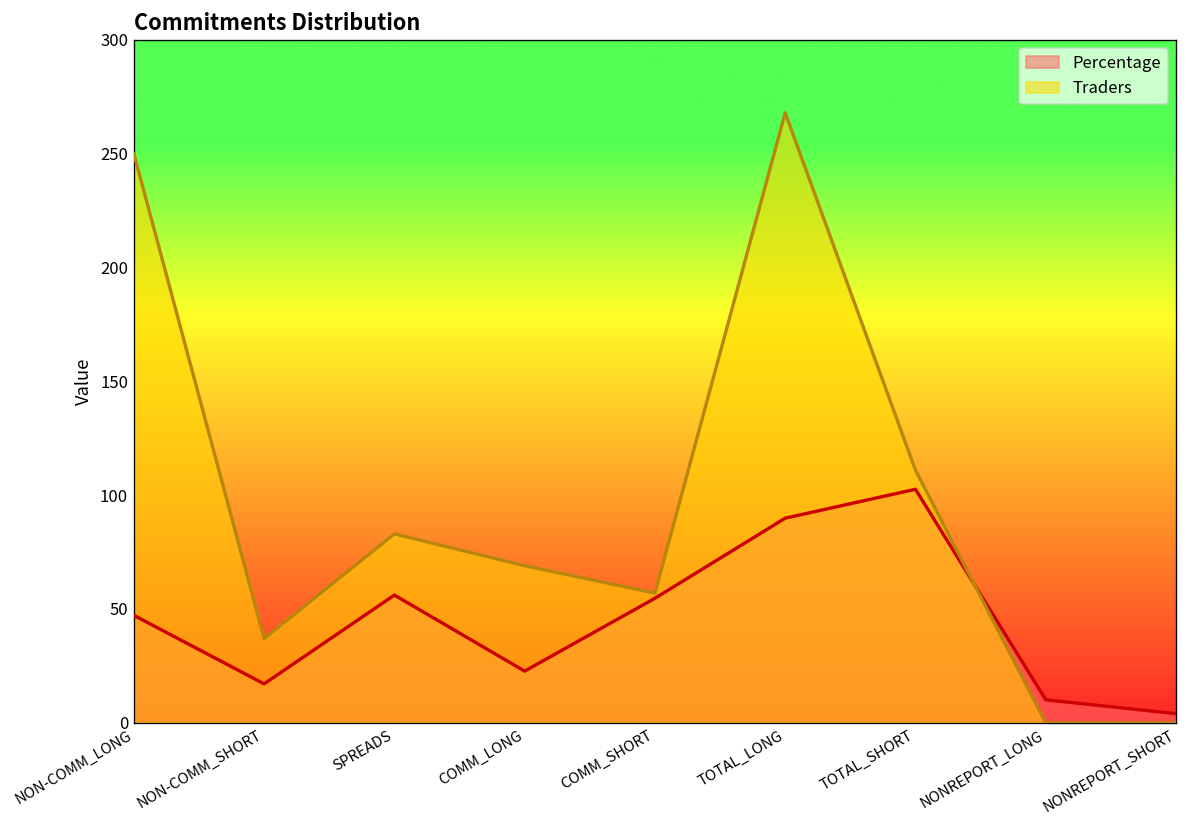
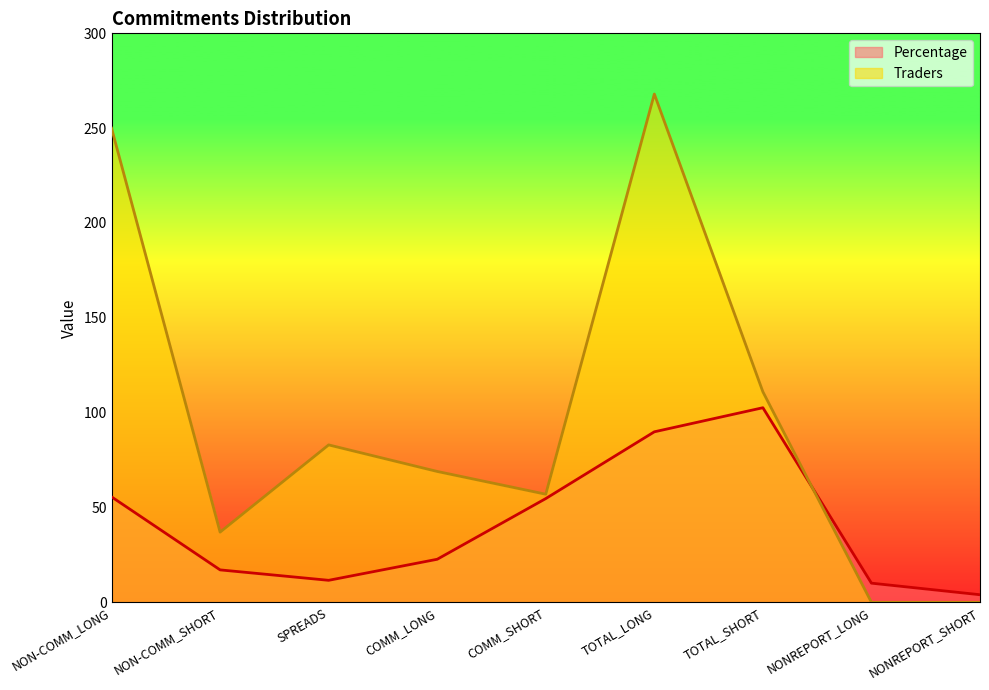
  {
    "Percentage": {
-     "NON-COMM_LONG": 47,
+     "NON-COMM_LONG": 56,
      "NON-COMM_SHORT": 17,
-     "SPREADS": 56,
+     "SPREADS": 12,
      "COMM_LONG": 23,
      "COMM_SHORT": 55,
      "TOTAL_LONG": 90,
      "TOTAL_SHORT": 103,
      "NONREPORT_LONG": 10,
      "NONREPORT_SHORT": 4
    },
    "Traders": {
      "NON-COMM_LONG": 250,
      "NON-COMM_SHORT": 37,
      "SPREADS": 83,
      "COMM_LONG": 69,
      "COMM_SHORT": 57,
      "TOTAL_LONG": 268,
      "TOTAL_SHORT": 111,
      "NONREPORT_LONG": 0,
      "NONREPORT_SHORT": 0
    }
  }
